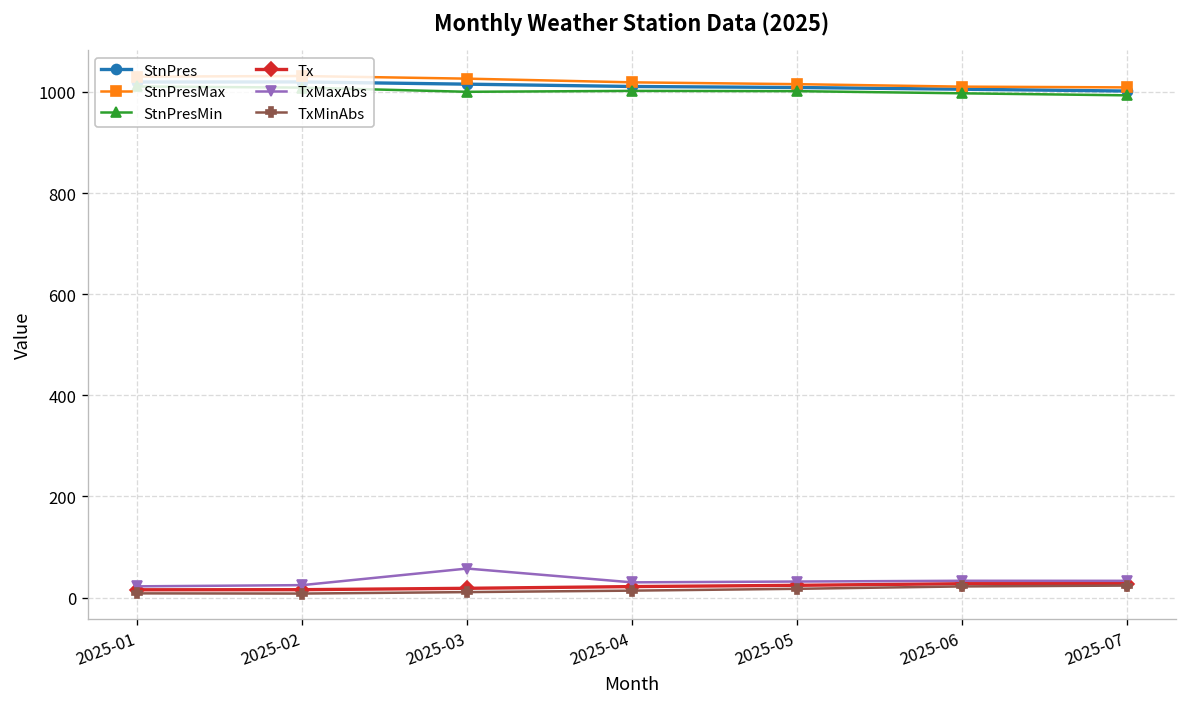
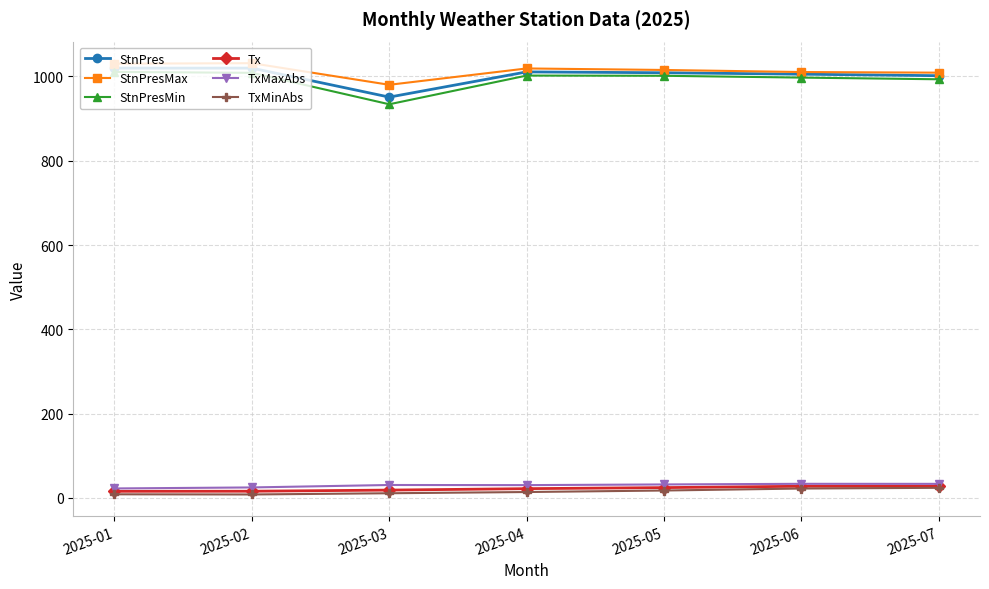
  {
    "StnPres": {
-     "2025-03": 1020,
+     "2025-03": 950,
      "2025-04": 1010,
      "2025-05": 1010,
      "2025-07": 1000
    },
    "StnPresMax": {
-     "2025-03": 1030,
+     "2025-03": 980,
      "2025-04": 1020,
      "2025-05": 1020,
      "2025-07": 1010
    },
    "StnPresMin": {
-     "2025-03": 1000,
+     "2025-03": 930,
      "2025-04": 1000,
      "2025-05": 1000,
      "2025-06": 1000,
      "2025-07": 990
    },
    "Tx": {
      "2025-01": 20,
      "2025-02": 20,
      "2025-03": 20,
      "2025-04": 20,
      "2025-05": 20
    },
    "TxMaxAbs": {
      "2025-01": 20,
      "2025-02": 20,
-     "2025-03": 60,
+     "2025-03": 30,
      "2025-04": 30,
      "2025-05": 30
    },
    "TxMinAbs": {
      "2025-01": 10,
      "2025-02": 10,
      "2025-03": 10,
      "2025-04": 10,
      "2025-05": 20
    }
  }
